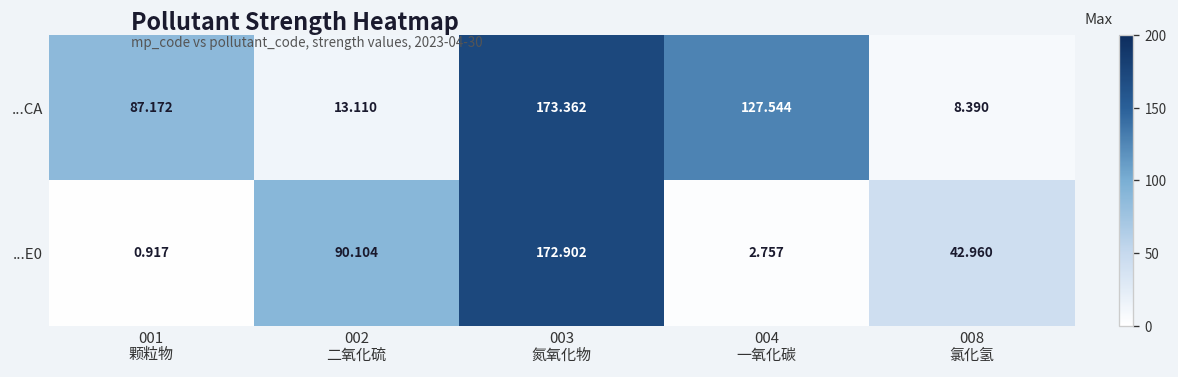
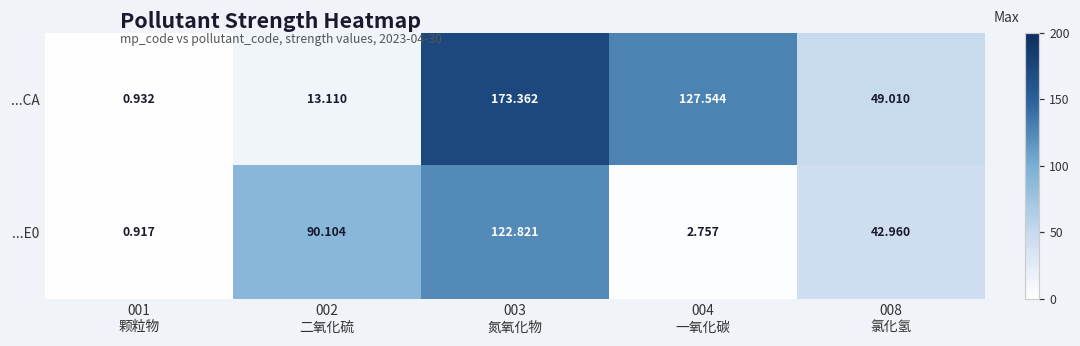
  {
    "...CA": {
-     "001 颗粒物": 87.172,
+     "001 颗粒物": 0.932,
      "002 二氧化硫": 13.110,
      "003 氮氧化物": 173.362,
      "004 一氧化碳": 127.544,
-     "008 氯化氢": 8.390
+     "008 氯化氢": 49.010
    },
    "...E0": {
      "001 颗粒物": 0.917,
      "002 二氧化硫": 90.104,
-     "003 氮氧化物": 172.902,
+     "003 氮氧化物": 122.821,
      "004 一氧化碳": 2.757,
      "008 氯化氢": 42.960
    }
  }
